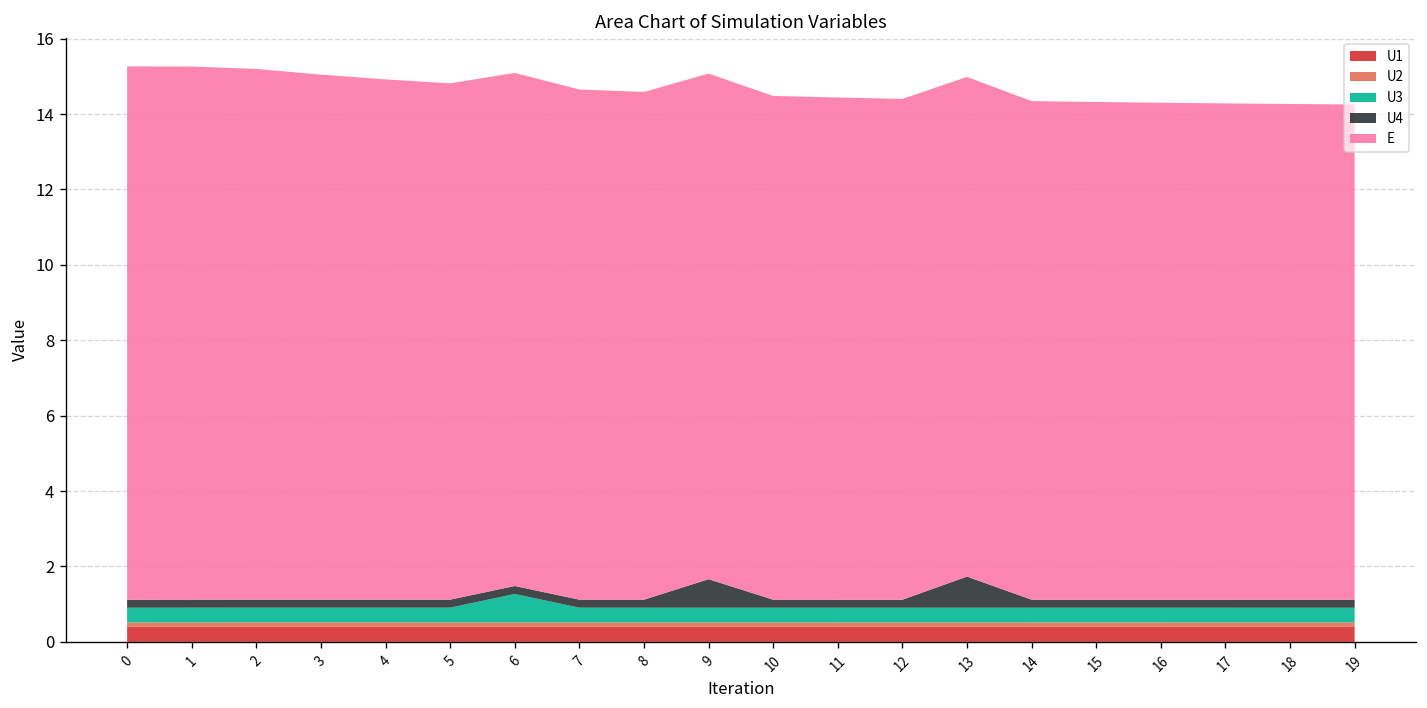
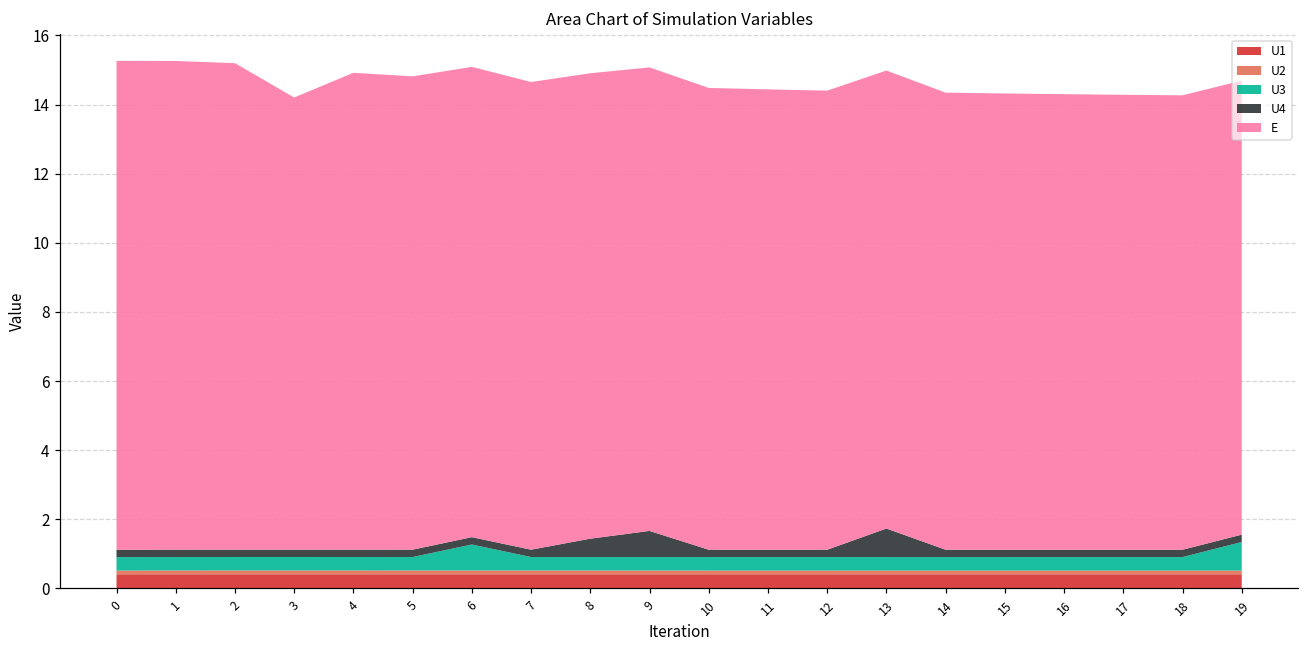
  {
    "U1": {
      "0": 0.4,
      "1": 0.4,
      "2": 0.4,
      "3": 0.4,
      "4": 0.4,
      "5": 0.4,
      "6": 0.4,
      "7": 0.4,
      "8": 0.4,
      "9": 0.4,
      "10": 0.4,
      "11": 0.4,
      "12": 0.4,
      "13": 0.4,
      "14": 0.4,
      "15": 0.4,
      "16": 0.4,
      "17": 0.4,
      "18": 0.4,
      "19": 0.4
    },
    "U2": {
      "0": 0.1,
      "1": 0.1,
      "2": 0.1,
      "3": 0.1,
      "4": 0.1,
      "5": 0.1,
      "6": 0.1,
      "7": 0.1,
      "8": 0.1,
      "9": 0.1,
      "10": 0.1,
      "11": 0.1,
      "12": 0.1,
      "13": 0.1,
      "14": 0.1,
      "15": 0.1,
      "16": 0.1,
      "17": 0.1,
      "18": 0.1,
      "19": 0.1
    },
    "U3": {
      "0": 0.4,
      "1": 0.4,
      "2": 0.4,
      "3": 0.4,
      "4": 0.4,
      "5": 0.4,
      "6": 0.8,
      "7": 0.4,
      "8": 0.4,
      "9": 0.4,
      "10": 0.4,
      "11": 0.4,
      "12": 0.4,
      "13": 0.4,
      "14": 0.4,
      "15": 0.4,
      "16": 0.4,
      "17": 0.4,
      "18": 0.4,
-     "19": 0.4
+     "19": 0.8
    },
    "U4": {
      "0": 0.2,
      "1": 0.2,
      "2": 0.2,
      "3": 0.2,
      "4": 0.2,
      "5": 0.2,
      "6": 0.2,
      "7": 0.2,
-     "8": 0.2,
+     "8": 0.5,
      "9": 0.8,
      "10": 0.2,
      "11": 0.2,
      "12": 0.2,
      "13": 0.8,
      "14": 0.2,
      "15": 0.2,
      "16": 0.2,
      "17": 0.2,
      "18": 0.2,
      "19": 0.2
    },
    "E": {
      "0": 14.1,
      "1": 14.1,
      "2": 14.1,
-     "3": 13.9,
+     "3": 13.1,
      "4": 13.8,
      "5": 13.7,
      "6": 13.6,
      "7": 13.5,
      "8": 13.5,
      "9": 13.4,
      "10": 13.4,
      "11": 13.3,
      "12": 13.3,
      "13": 13.3,
      "14": 13.2,
      "15": 13.2,
      "16": 13.2,
      "17": 13.2,
      "18": 13.1
    }
  }
